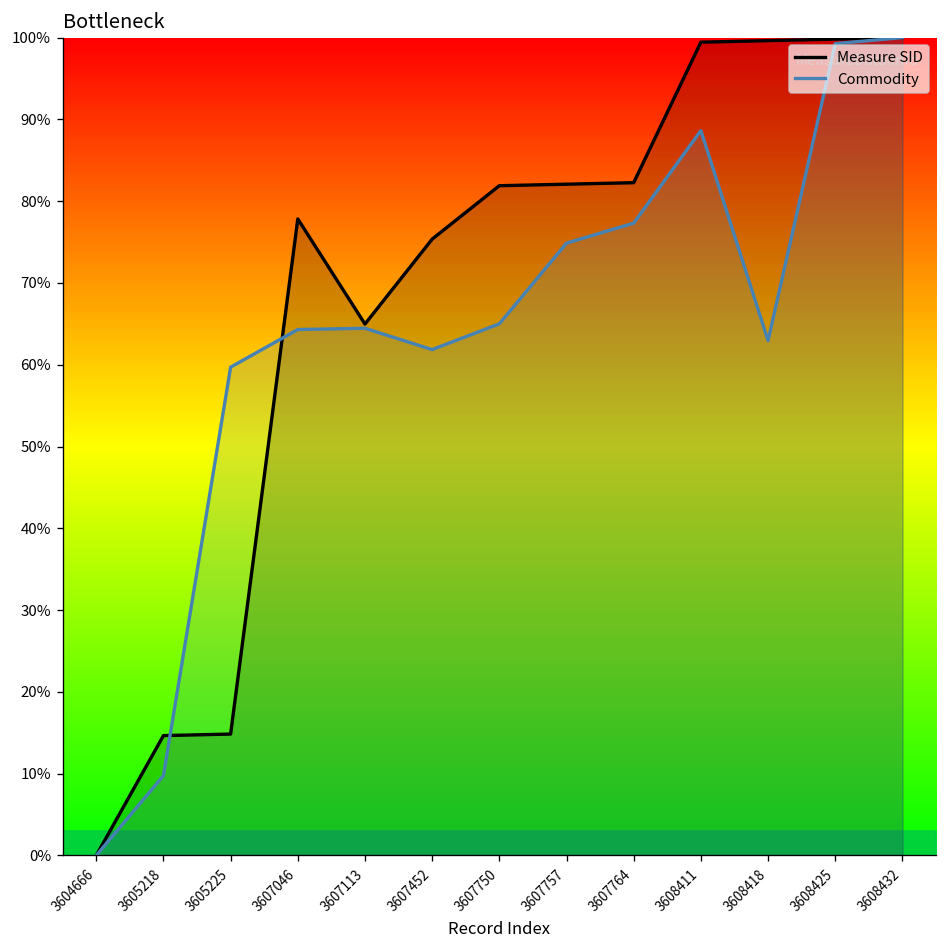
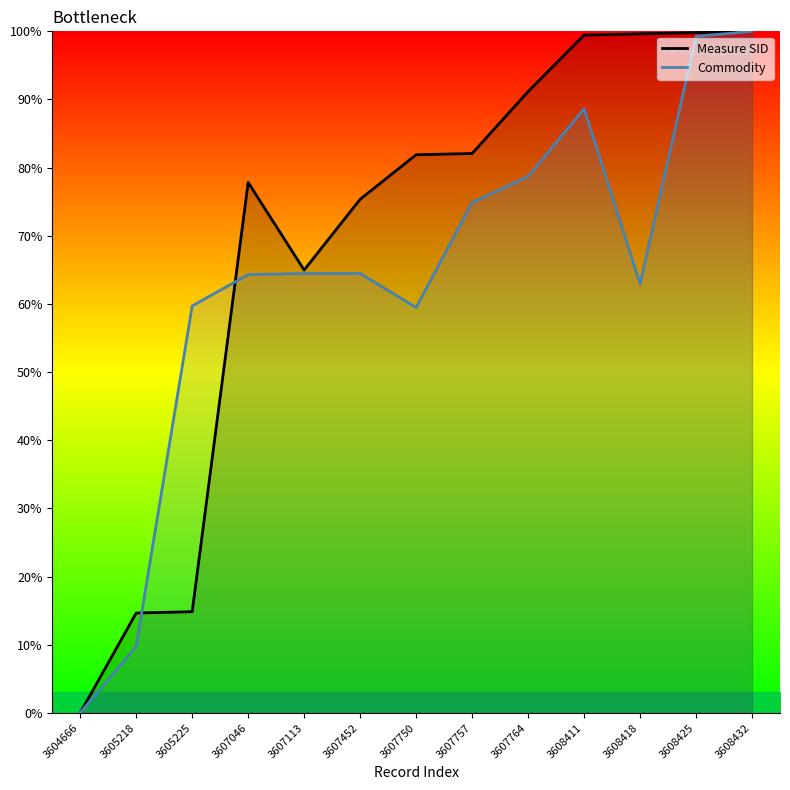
  {
    "Measure SID": {
      "3605218": "15%",
      "3605225": "15%",
      "3607046": "78%",
      "3607113": "65%",
      "3607452": "75%",
      "3607750": "82%",
      "3607757": "82%",
-     "3607764": "82%",
+     "3607764": "91%",
      "3608411": "99%",
      "3608418": "100%",
      "3608425": "100%"
    },
    "Commodity": {
      "3605218": "10%",
      "3605225": "60%",
      "3607046": "64%",
      "3607113": "64%",
-     "3607452": "62%",
-     "3607750": "65%",
+     "3607452": "64%",
+     "3607750": "59%",
      "3607757": "75%",
-     "3607764": "77%",
+     "3607764": "79%",
      "3608411": "89%",
      "3608418": "63%",
      "3608425": "99%"
    }
  }
